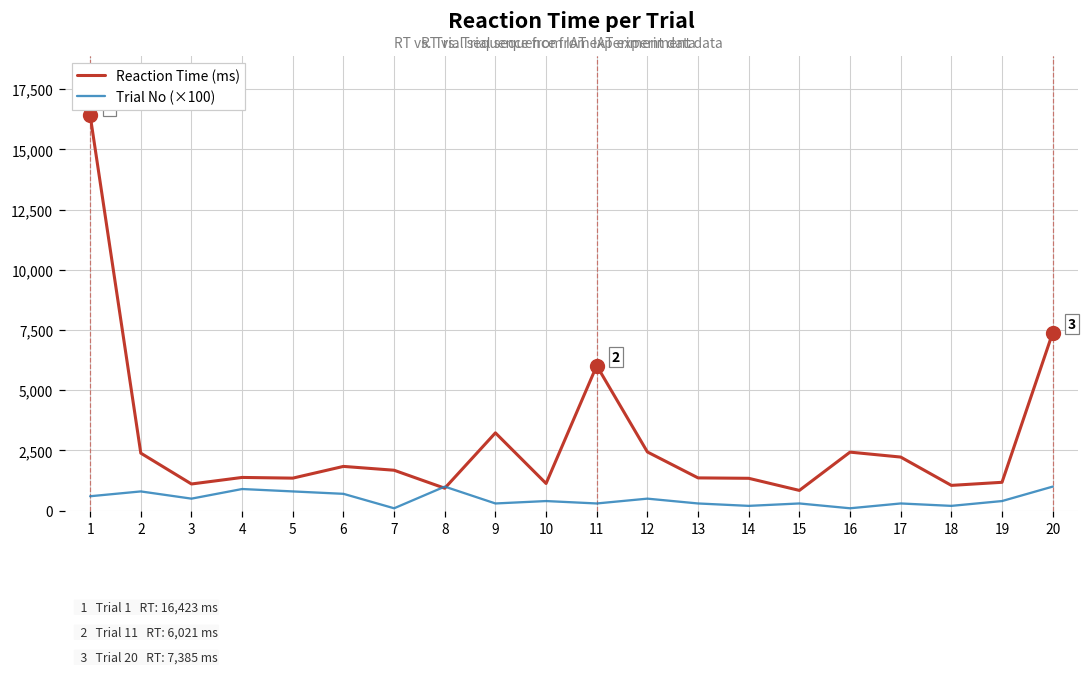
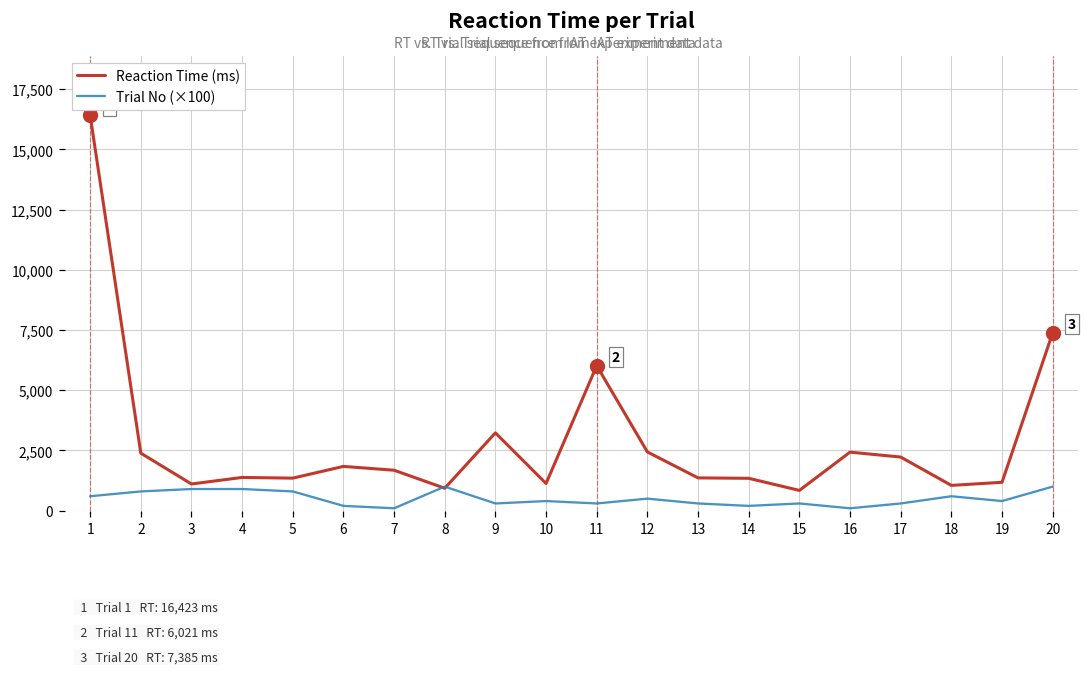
  {
    "Trial No (×100)": {
      "1": "600",
      "2": "800",
-     "3": "500",
+     "3": "900",
      "4": "900",
      "5": "800",
-     "6": "700",
+     "6": "200",
      "7": "100",
      "9": "300",
      "10": "400",
      "11": "300",
      "12": "500",
      "13": "300",
      "14": "200",
      "15": "300",
      "16": "100",
      "17": "300",
-     "18": "200",
+     "18": "600",
      "19": "400",
      "20": "1,000"
    }
  }
